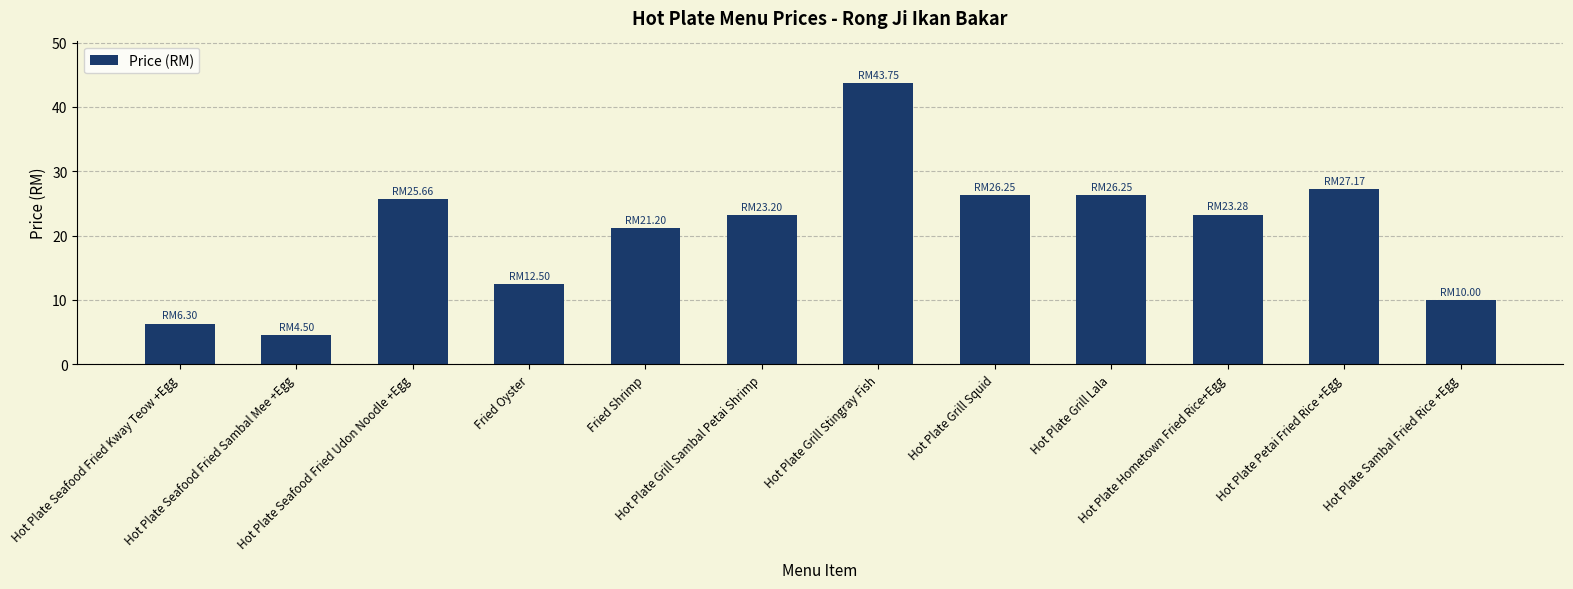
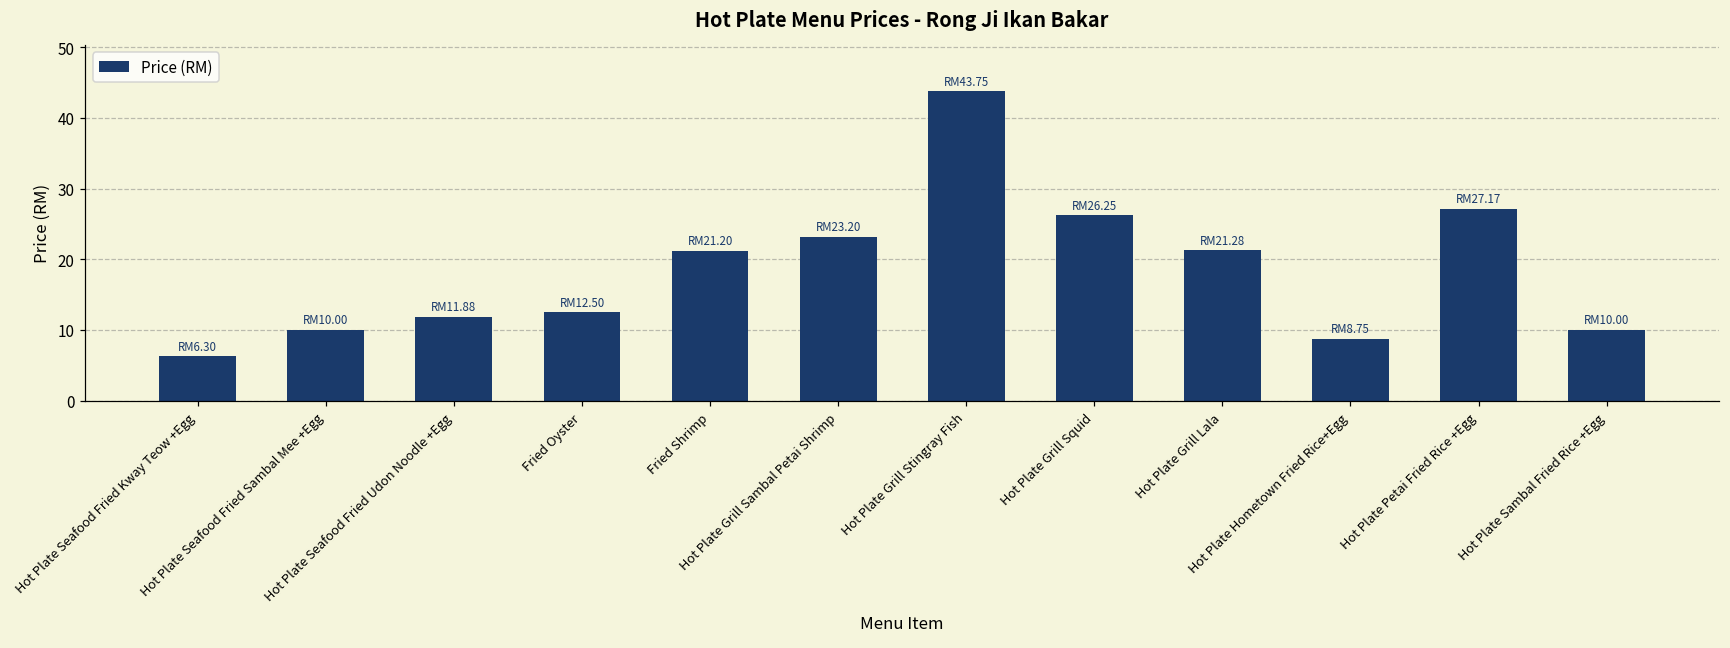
  {
-   "Hot Plate Seafood Fried Sambal Mee +Egg": 4.50,
-   "Hot Plate Seafood Fried Udon Noodle +Egg": 25.66,
-   "Hot Plate Grill Lala": 26.25,
-   "Hot Plate Hometown Fried Rice+Egg": 23.28
+   "Hot Plate Seafood Fried Sambal Mee +Egg": 10.00,
+   "Hot Plate Seafood Fried Udon Noodle +Egg": 11.88,
+   "Hot Plate Grill Lala": 21.28,
+   "Hot Plate Hometown Fried Rice+Egg": 8.75
  }
